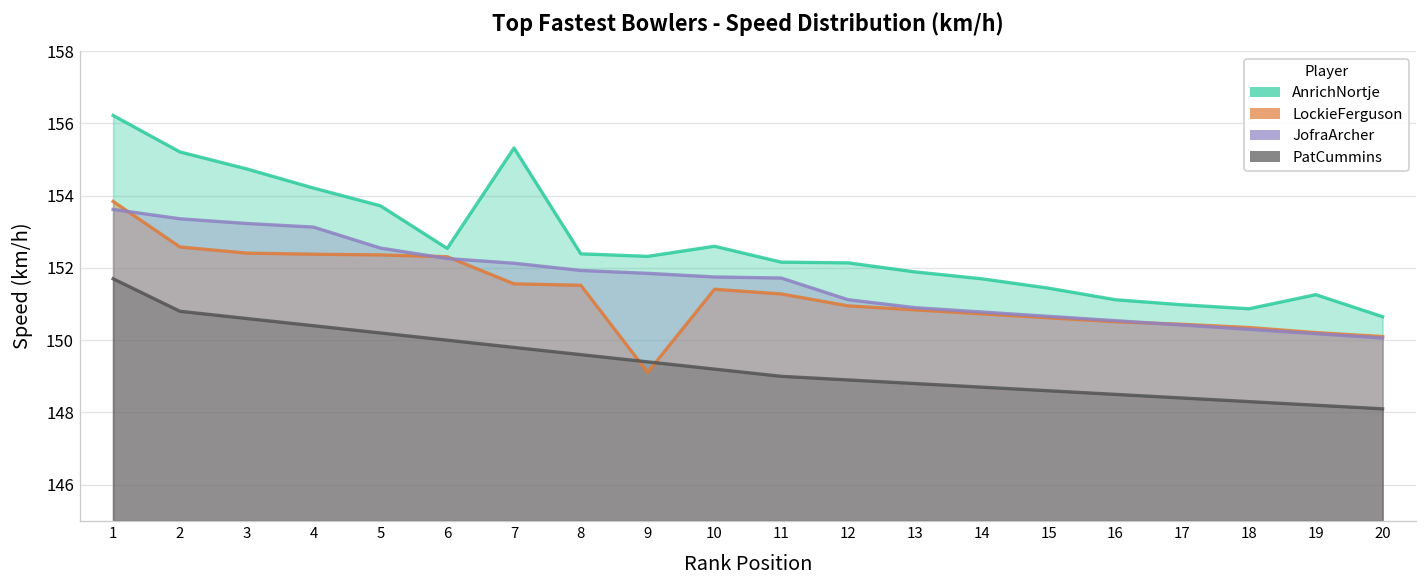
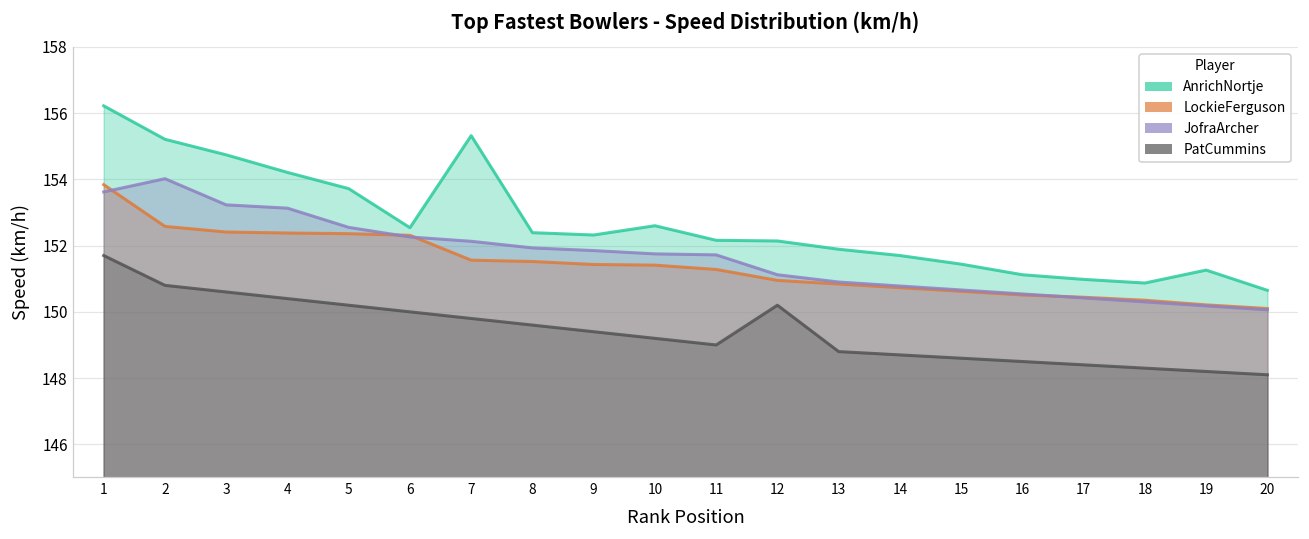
  {
    "AnrichNortje": {
      "1": 156.2,
      "2": 155.2,
      "3": 154.7,
      "4": 154.2,
      "5": 153.7,
      "6": 152.5,
      "7": 155.3,
      "8": 152.4,
      "9": 152.3,
      "10": 152.6,
      "11": 152.2,
      "12": 152.1,
      "13": 151.9,
      "14": 151.7,
      "15": 151.4,
      "16": 151.1,
      "17": 151.0,
      "18": 150.9,
      "19": 151.3,
      "20": 150.7
    },
    "LockieFerguson": {
      "1": 153.8,
      "2": 152.6,
      "3": 152.4,
      "4": 152.4,
      "5": 152.4,
      "7": 151.6,
      "8": 151.5,
-     "9": 149.1,
+     "9": 151.4,
      "10": 151.4,
      "11": 151.3,
      "12": 151.0
    },
    "JofraArcher": {
      "1": 153.6,
-     "2": 153.4,
+     "2": 154.0,
      "3": 153.2,
      "4": 153.1,
      "5": 152.6,
      "7": 152.1,
      "8": 151.9,
      "9": 151.9,
      "10": 151.8,
      "11": 151.7,
      "12": 151.1
    },
    "PatCummins": {
      "1": 151.7,
      "2": 150.8,
      "3": 150.6,
      "4": 150.4,
      "5": 150.2,
      "6": 150.0,
      "7": 149.8,
      "8": 149.6,
      "9": 149.4,
      "10": 149.2,
      "11": 149.0,
-     "12": 148.9,
+     "12": 150.2,
      "13": 148.8,
      "14": 148.7,
      "15": 148.6,
      "16": 148.5,
      "17": 148.4,
      "18": 148.3,
      "19": 148.2,
      "20": 148.1
    }
  }
